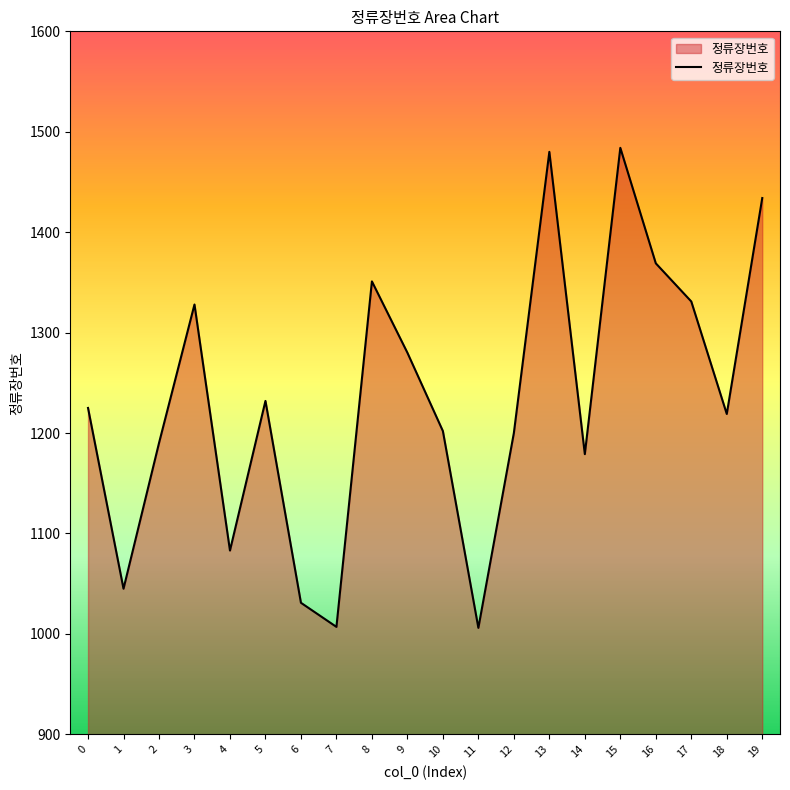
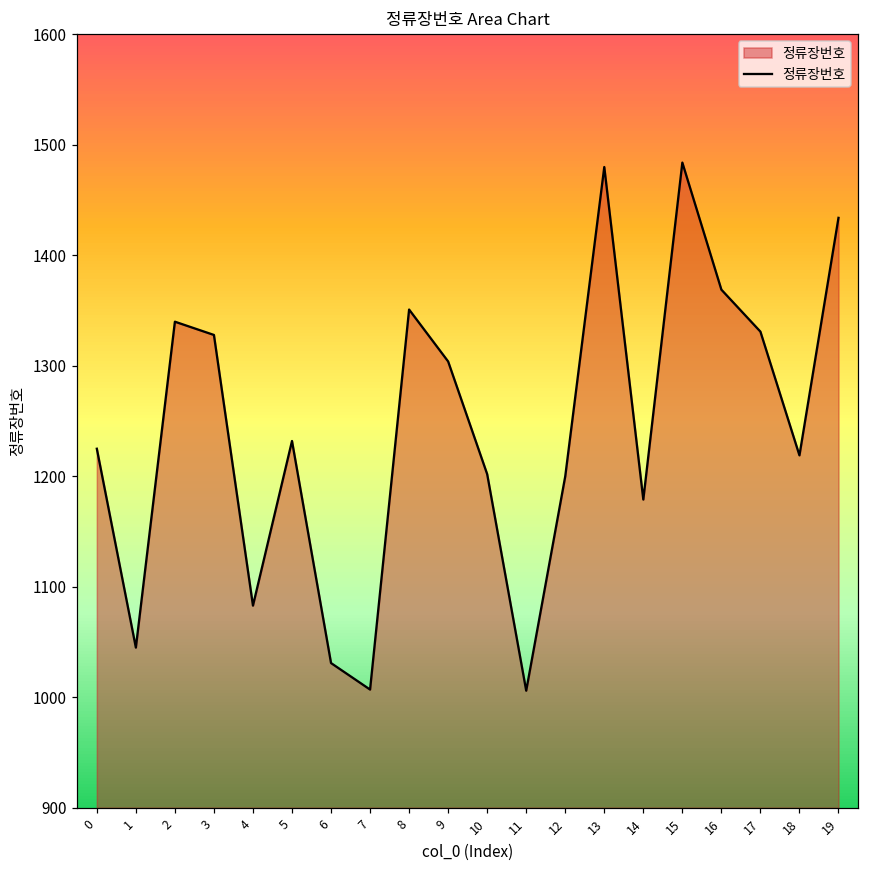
  {
    "0": 1225,
    "1": 1045,
-   "2": 1190,
+   "2": 1340,
    "3": 1328,
    "4": 1083,
    "5": 1232,
    "6": 1031,
    "7": 1007,
    "8": 1351,
-   "9": 1280,
+   "9": 1304,
    "10": 1202,
    "11": 1006,
    "12": 1200,
    "13": 1480,
    "14": 1179,
    "15": 1484,
    "16": 1369,
    "17": 1331,
    "18": 1219,
    "19": 1434
  }
